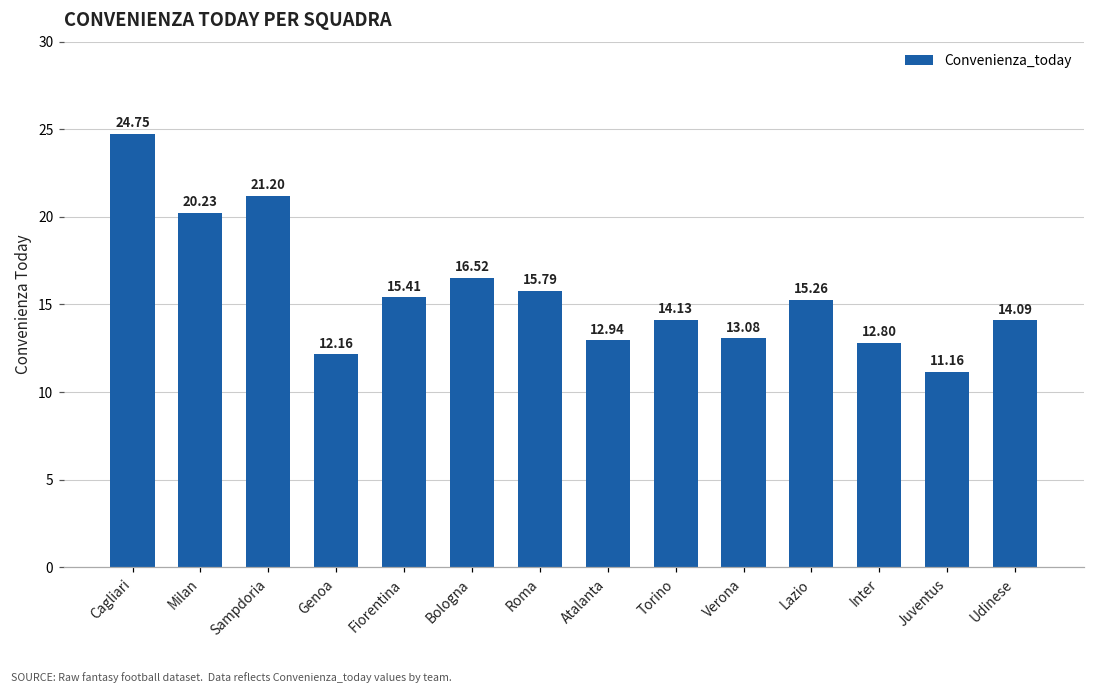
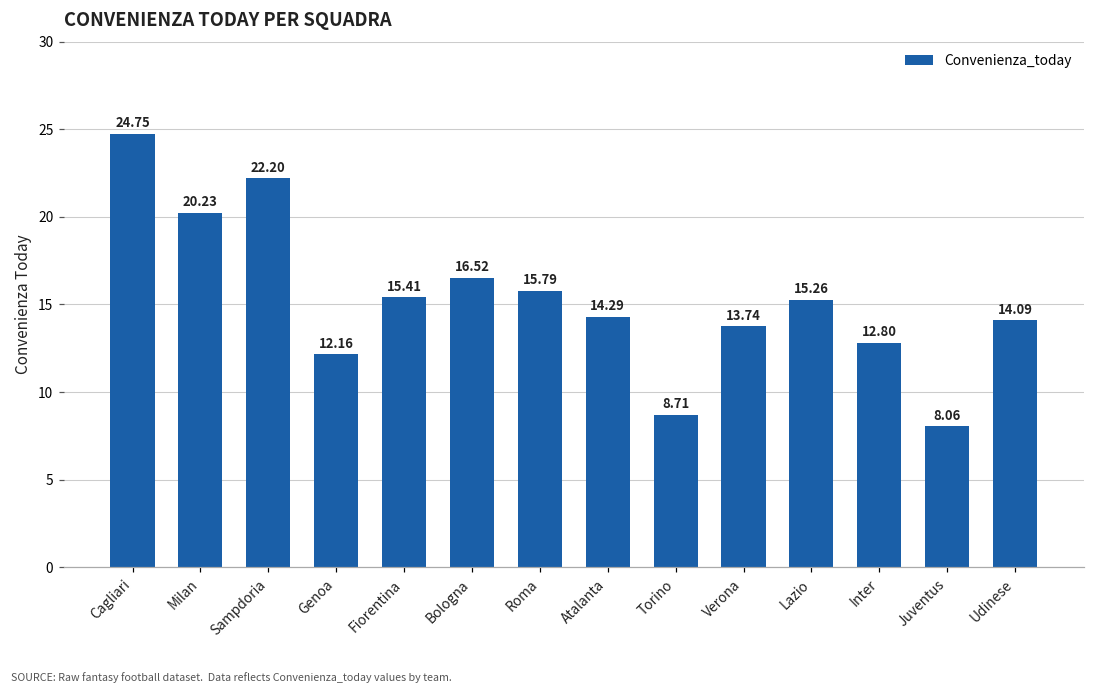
  {
    "Cagliari": 24.75,
    "Milan": 20.23,
-   "Sampdoria": 21.20,
+   "Sampdoria": 22.20,
    "Genoa": 12.16,
    "Fiorentina": 15.41,
    "Bologna": 16.52,
    "Roma": 15.79,
-   "Atalanta": 12.94,
-   "Torino": 14.13,
-   "Verona": 13.08,
+   "Atalanta": 14.29,
+   "Torino": 8.71,
+   "Verona": 13.74,
    "Lazio": 15.26,
    "Inter": 12.80,
-   "Juventus": 11.16,
+   "Juventus": 8.06,
    "Udinese": 14.09
  }
